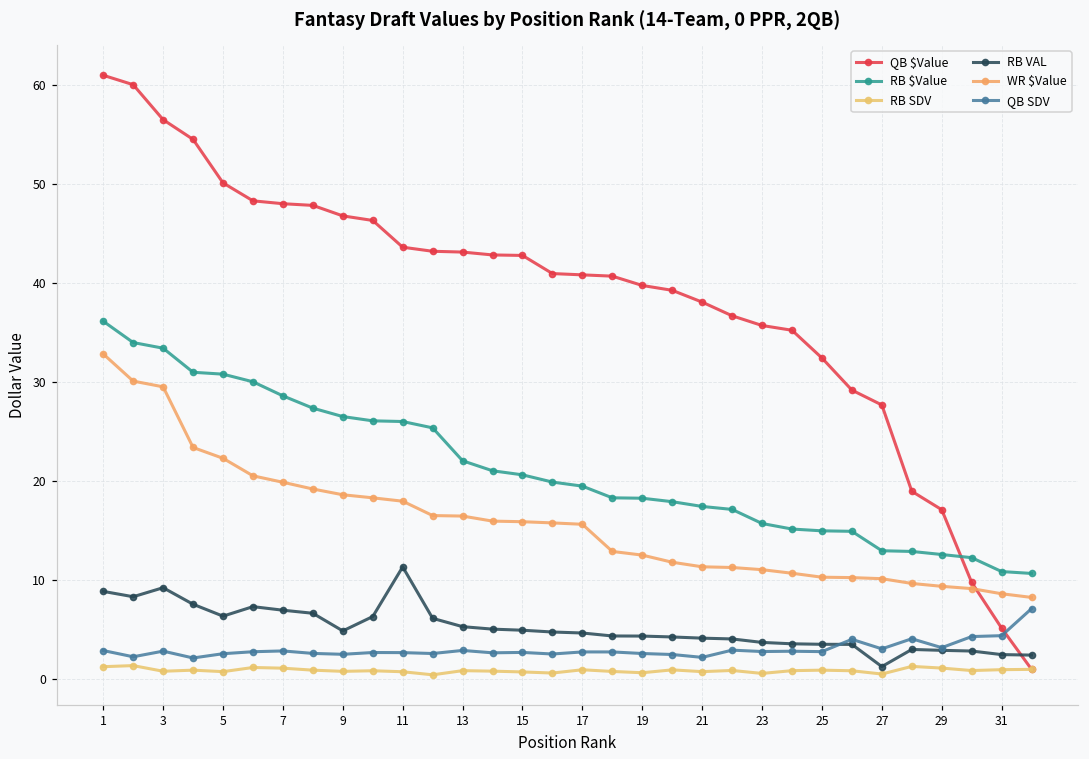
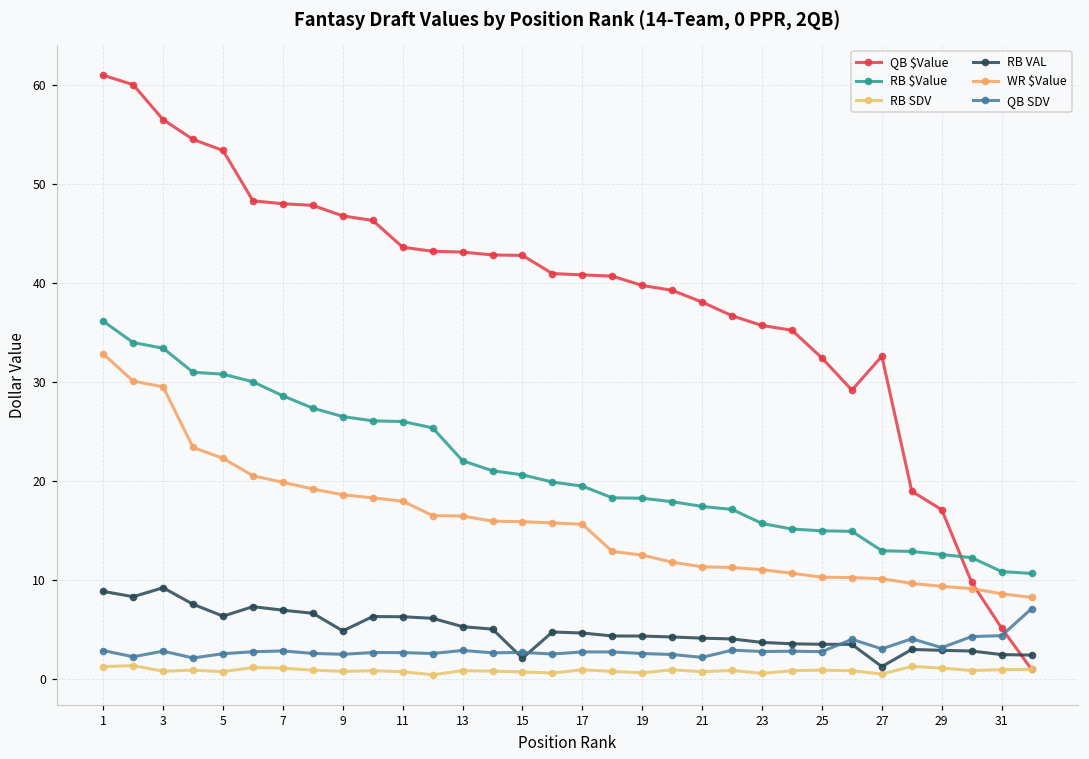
  {
    "QB $Value": {
      "1": 61,
      "3": 56,
-     "5": 50,
+     "5": 53,
      "7": 48,
      "9": 47,
      "11": 44,
      "13": 43,
      "15": 43,
      "17": 41,
      "19": 40,
      "21": 38,
      "23": 36,
      "25": 32,
-     "27": 28,
+     "27": 33,
      "29": 17,
      "31": 5
    },
    "RB VAL": {
      "1": 9,
      "3": 9,
      "5": 6,
      "7": 7,
      "9": 5,
-     "11": 11,
+     "11": 6,
      "13": 5,
-     "15": 5,
+     "15": 2,
      "17": 5,
      "19": 4,
      "21": 4,
      "23": 4,
      "25": 4,
      "27": 1,
      "31": 2
    }
  }
